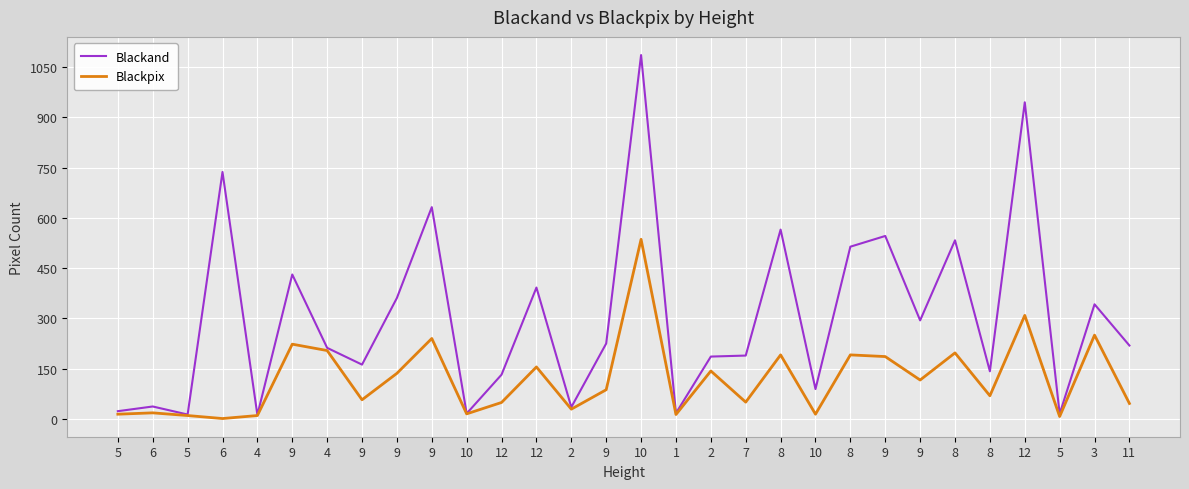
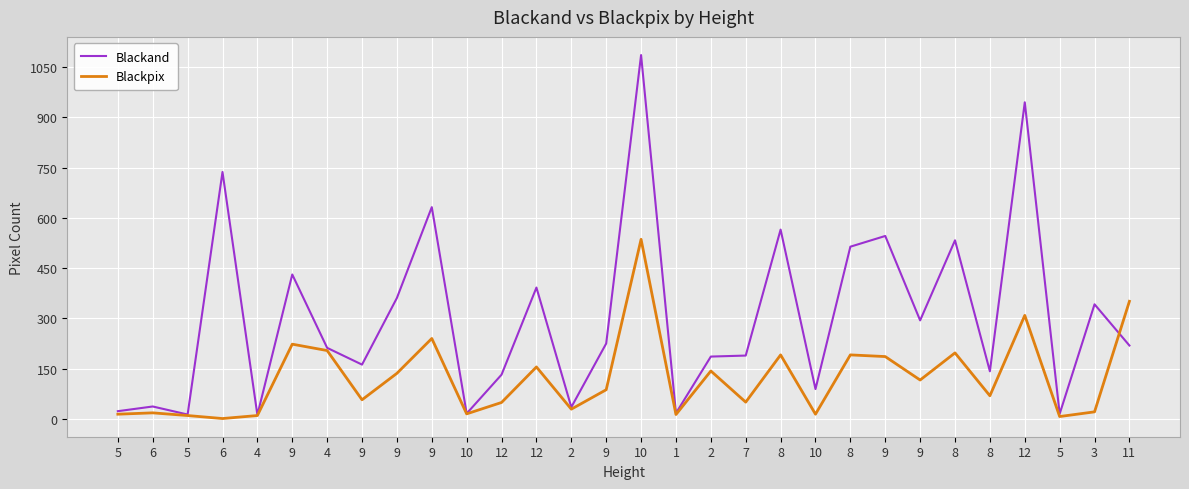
  {
    "Blackand": {
      "7": 190,
      "3": 340,
      "11": 220
    },
    "Blackpix": {
      "7": 50,
-     "3": 250,
-     "11": 50
+     "3": 20,
+     "11": 350
    }
  }
